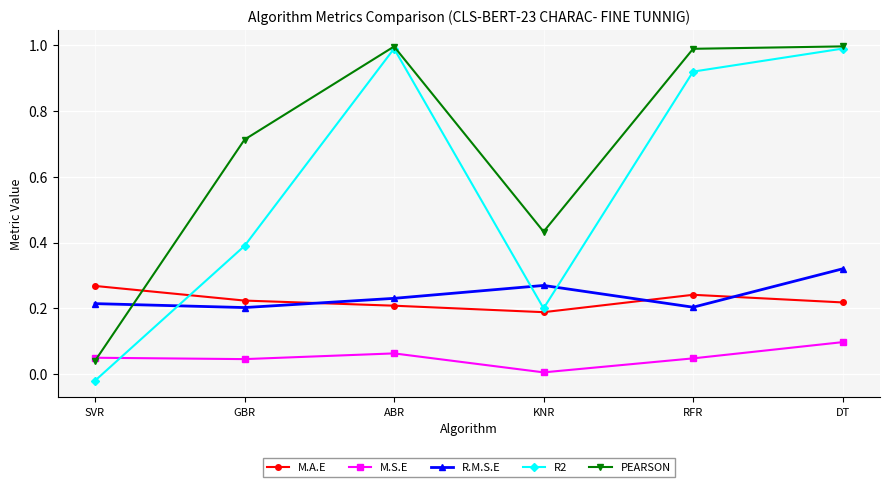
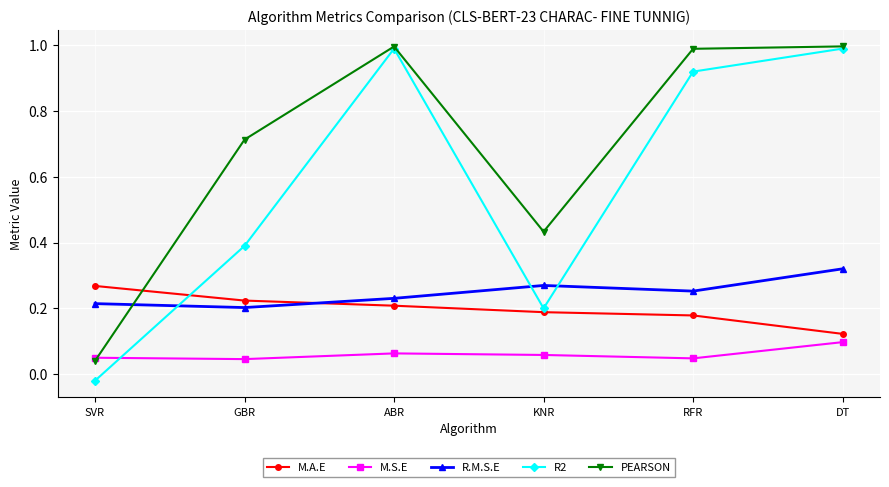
  {
    "M.A.E": {
      "SVR": 0.27,
      "GBR": 0.22,
      "ABR": 0.21,
      "KNR": 0.19,
-     "RFR": 0.24,
-     "DT": 0.22
+     "RFR": 0.18,
+     "DT": 0.12
    },
    "M.S.E": {
      "SVR": 0.05,
      "GBR": 0.05,
      "ABR": 0.06,
-     "KNR": 0.01,
+     "KNR": 0.06,
      "RFR": 0.05,
      "DT": 0.10
    },
    "R.M.S.E": {
      "SVR": 0.21,
      "GBR": 0.20,
      "ABR": 0.23,
      "KNR": 0.27,
-     "RFR": 0.20,
+     "RFR": 0.25,
      "DT": 0.32
    },
    "R2": {
      "SVR": -0.02,
      "GBR": 0.39,
      "KNR": 0.20,
      "RFR": 0.92
    },
    "PEARSON": {
      "SVR": 0.04,
      "GBR": 0.71,
      "KNR": 0.43,
      "RFR": 0.99
    }
  }
